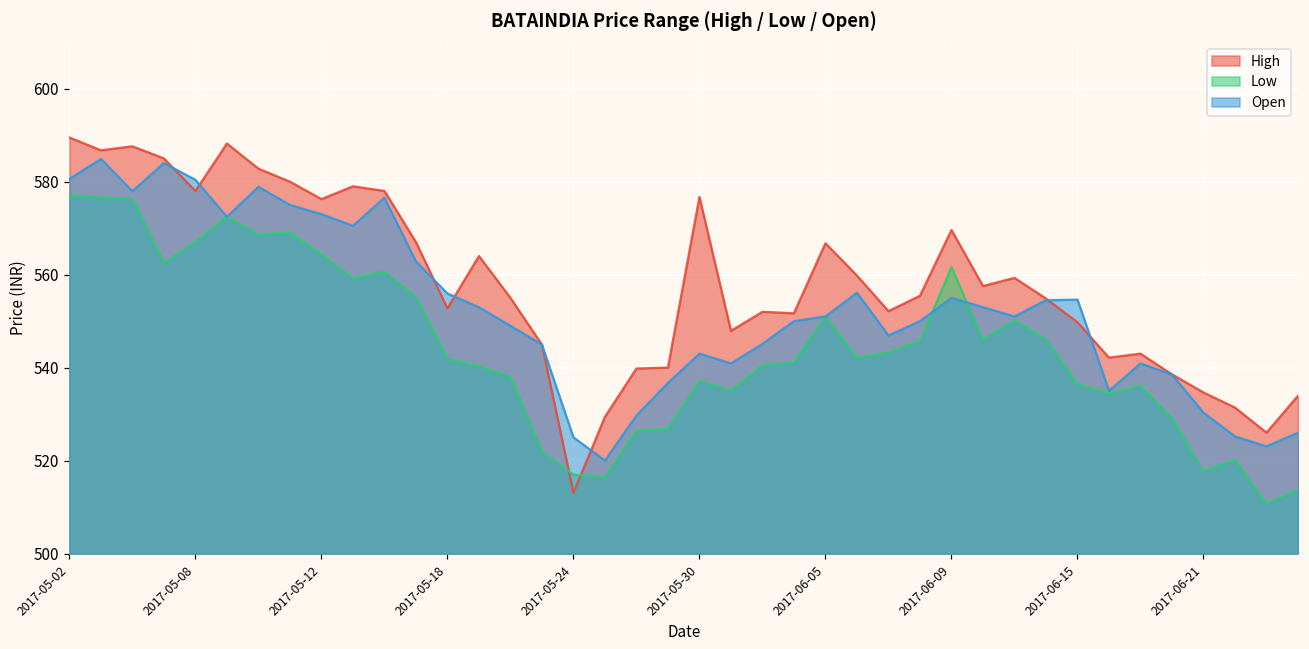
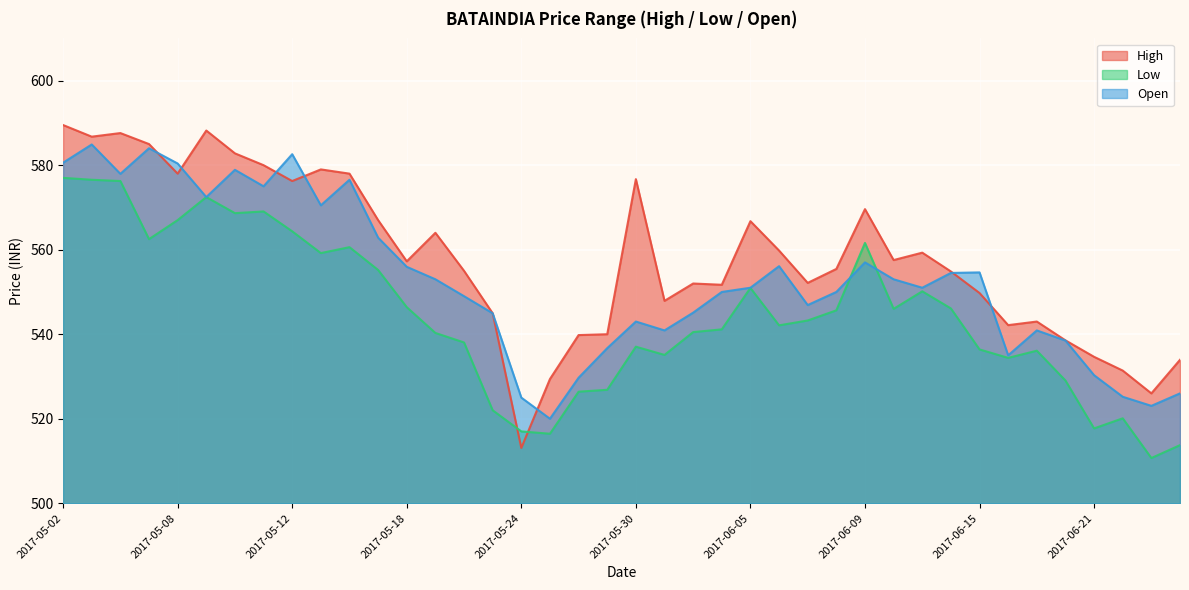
  {
    "High": {
      "2017-05-02": 590,
      "2017-05-08": 578,
      "2017-05-12": 576,
-     "2017-05-18": 553,
+     "2017-05-18": 557,
      "2017-05-24": 513,
      "2017-05-30": 577,
      "2017-06-05": 567,
      "2017-06-09": 570,
      "2017-06-15": 550,
      "2017-06-21": 535
    },
    "Low": {
      "2017-05-02": 577,
      "2017-05-08": 567,
      "2017-05-12": 564,
-     "2017-05-18": 542,
+     "2017-05-18": 546,
      "2017-05-24": 517,
      "2017-05-30": 537,
      "2017-06-09": 562,
      "2017-06-15": 536,
      "2017-06-21": 518
    },
    "Open": {
      "2017-05-02": 581,
      "2017-05-08": 580,
-     "2017-05-12": 573,
+     "2017-05-12": 583,
      "2017-05-18": 556,
      "2017-05-24": 525,
      "2017-05-30": 543,
-     "2017-06-09": 555,
+     "2017-06-09": 557,
      "2017-06-15": 555,
      "2017-06-21": 530
    }
  }
